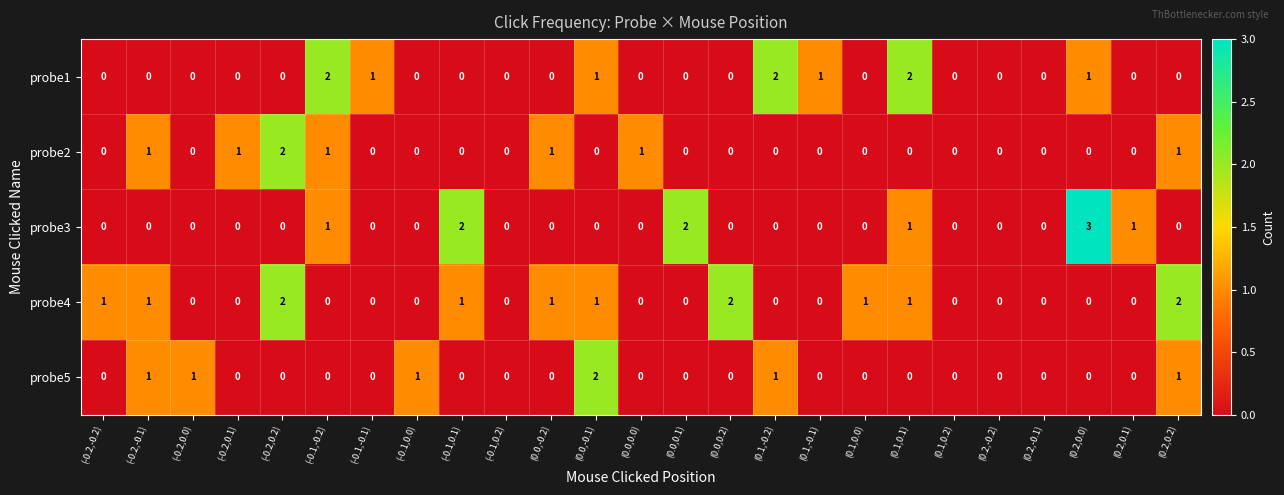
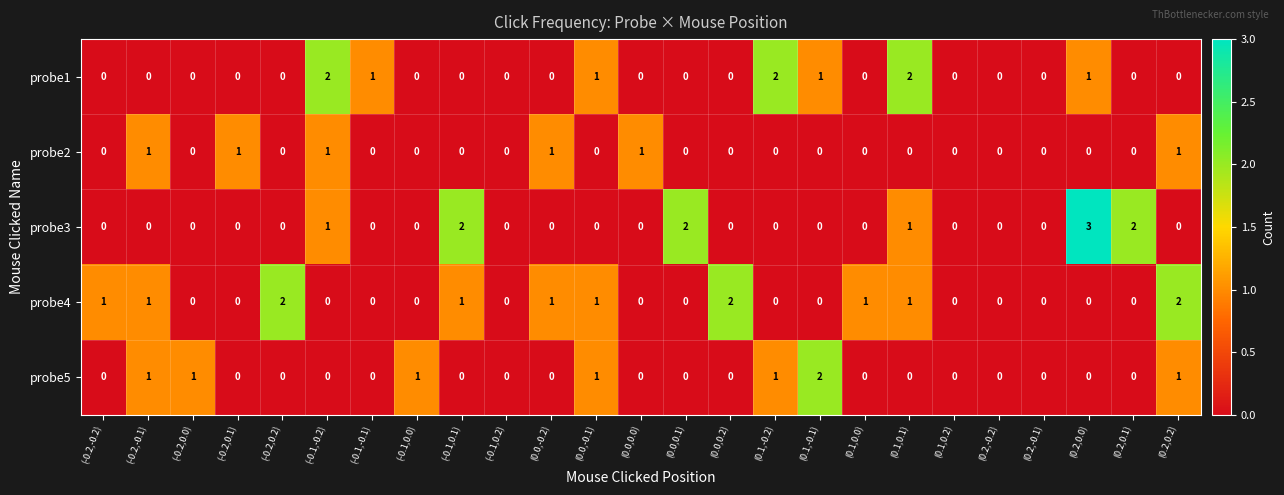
  {
    "probe1": {
      "(-0.2,-0.2)": 0,
      "(-0.2,-0.1)": 0,
      "(-0.2,0.0)": 0,
      "(-0.2,0.1)": 0,
      "(-0.2,0.2)": 0,
      "(-0.1,-0.2)": 2,
      "(-0.1,-0.1)": 1,
      "(-0.1,0.0)": 0,
      "(-0.1,0.1)": 0,
      "(-0.1,0.2)": 0,
      "(0.0,-0.2)": 0,
      "(0.0,-0.1)": 1,
      "(0.0,0.0)": 0,
      "(0.0,0.1)": 0,
      "(0.0,0.2)": 0,
      "(0.1,-0.2)": 2,
      "(0.1,-0.1)": 1,
      "(0.1,0.0)": 0,
      "(0.1,0.1)": 2,
      "(0.1,0.2)": 0,
      "(0.2,-0.2)": 0,
      "(0.2,-0.1)": 0,
      "(0.2,0.0)": 1,
      "(0.2,0.1)": 0,
      "(0.2,0.2)": 0
    },
    "probe2": {
      "(-0.2,-0.2)": 0,
      "(-0.2,-0.1)": 1,
      "(-0.2,0.0)": 0,
      "(-0.2,0.1)": 1,
-     "(-0.2,0.2)": 2,
+     "(-0.2,0.2)": 0,
      "(-0.1,-0.2)": 1,
      "(-0.1,-0.1)": 0,
      "(-0.1,0.0)": 0,
      "(-0.1,0.1)": 0,
      "(-0.1,0.2)": 0,
      "(0.0,-0.2)": 1,
      "(0.0,-0.1)": 0,
      "(0.0,0.0)": 1,
      "(0.0,0.1)": 0,
      "(0.0,0.2)": 0,
      "(0.1,-0.2)": 0,
      "(0.1,-0.1)": 0,
      "(0.1,0.0)": 0,
      "(0.1,0.1)": 0,
      "(0.1,0.2)": 0,
      "(0.2,-0.2)": 0,
      "(0.2,-0.1)": 0,
      "(0.2,0.0)": 0,
      "(0.2,0.1)": 0,
      "(0.2,0.2)": 1
    },
    "probe3": {
      "(-0.2,-0.2)": 0,
      "(-0.2,-0.1)": 0,
      "(-0.2,0.0)": 0,
      "(-0.2,0.1)": 0,
      "(-0.2,0.2)": 0,
      "(-0.1,-0.2)": 1,
      "(-0.1,-0.1)": 0,
      "(-0.1,0.0)": 0,
      "(-0.1,0.1)": 2,
      "(-0.1,0.2)": 0,
      "(0.0,-0.2)": 0,
      "(0.0,-0.1)": 0,
      "(0.0,0.0)": 0,
      "(0.0,0.1)": 2,
      "(0.0,0.2)": 0,
      "(0.1,-0.2)": 0,
      "(0.1,-0.1)": 0,
      "(0.1,0.0)": 0,
      "(0.1,0.1)": 1,
      "(0.1,0.2)": 0,
      "(0.2,-0.2)": 0,
      "(0.2,-0.1)": 0,
      "(0.2,0.0)": 3,
-     "(0.2,0.1)": 1,
+     "(0.2,0.1)": 2,
      "(0.2,0.2)": 0
    },
    "probe4": {
      "(-0.2,-0.2)": 1,
      "(-0.2,-0.1)": 1,
      "(-0.2,0.0)": 0,
      "(-0.2,0.1)": 0,
      "(-0.2,0.2)": 2,
      "(-0.1,-0.2)": 0,
      "(-0.1,-0.1)": 0,
      "(-0.1,0.0)": 0,
      "(-0.1,0.1)": 1,
      "(-0.1,0.2)": 0,
      "(0.0,-0.2)": 1,
      "(0.0,-0.1)": 1,
      "(0.0,0.0)": 0,
      "(0.0,0.1)": 0,
      "(0.0,0.2)": 2,
      "(0.1,-0.2)": 0,
      "(0.1,-0.1)": 0,
      "(0.1,0.0)": 1,
      "(0.1,0.1)": 1,
      "(0.1,0.2)": 0,
      "(0.2,-0.2)": 0,
      "(0.2,-0.1)": 0,
      "(0.2,0.0)": 0,
      "(0.2,0.1)": 0,
      "(0.2,0.2)": 2
    },
    "probe5": {
      "(-0.2,-0.2)": 0,
      "(-0.2,-0.1)": 1,
      "(-0.2,0.0)": 1,
      "(-0.2,0.1)": 0,
      "(-0.2,0.2)": 0,
      "(-0.1,-0.2)": 0,
      "(-0.1,-0.1)": 0,
      "(-0.1,0.0)": 1,
      "(-0.1,0.1)": 0,
      "(-0.1,0.2)": 0,
      "(0.0,-0.2)": 0,
-     "(0.0,-0.1)": 2,
+     "(0.0,-0.1)": 1,
      "(0.0,0.0)": 0,
      "(0.0,0.1)": 0,
      "(0.0,0.2)": 0,
      "(0.1,-0.2)": 1,
-     "(0.1,-0.1)": 0,
+     "(0.1,-0.1)": 2,
      "(0.1,0.0)": 0,
      "(0.1,0.1)": 0,
      "(0.1,0.2)": 0,
      "(0.2,-0.2)": 0,
      "(0.2,-0.1)": 0,
      "(0.2,0.0)": 0,
      "(0.2,0.1)": 0,
      "(0.2,0.2)": 1
    }
  }
